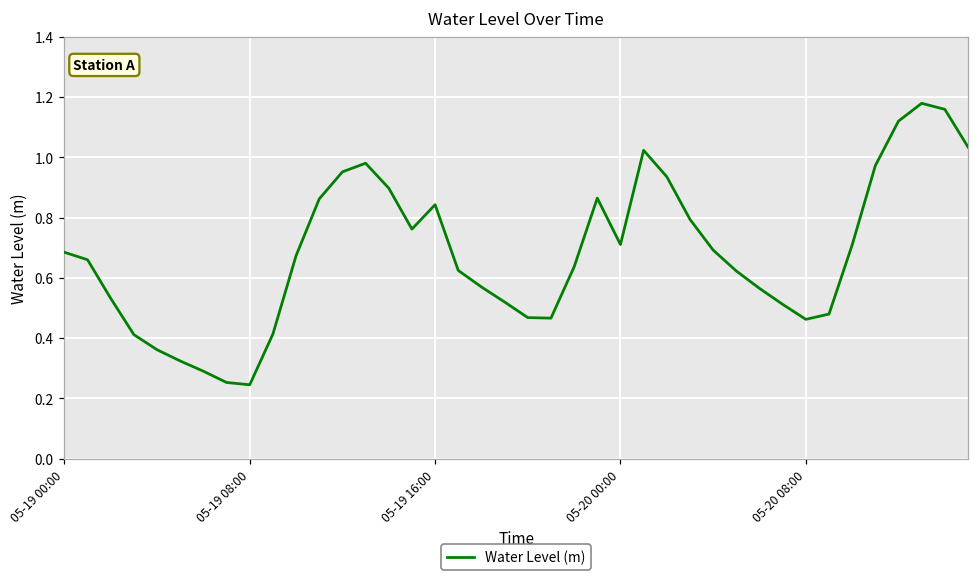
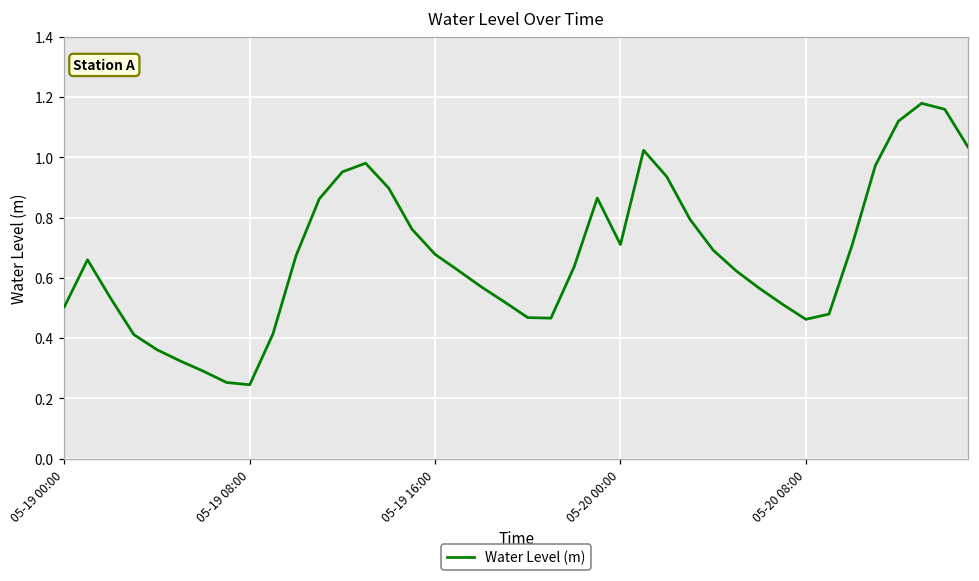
  {
-   "05-19 00:00": 0.69,
+   "05-19 00:00": 0.50,
    "05-19 08:00": 0.25,
-   "05-19 16:00": 0.84,
+   "05-19 16:00": 0.68,
    "05-20 00:00": 0.71,
    "05-20 08:00": 0.46
  }
